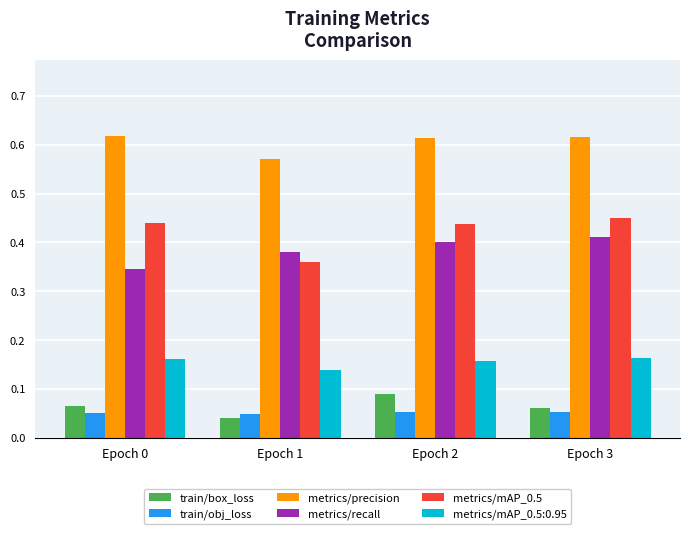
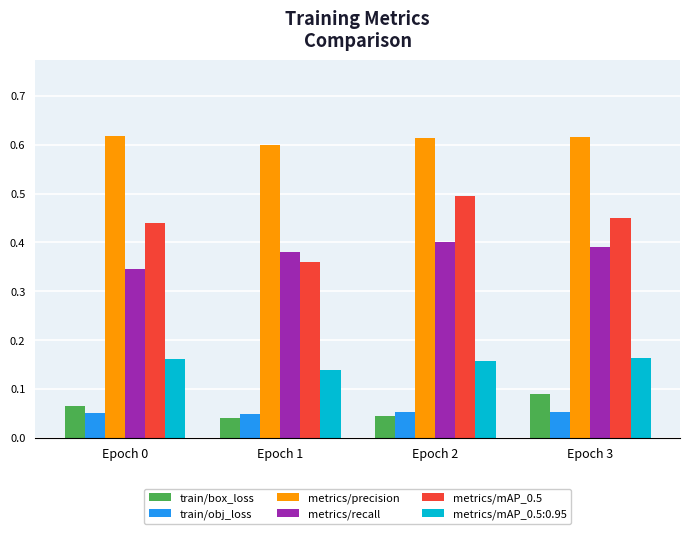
  {
    "train/box_loss": {
      "Epoch 0": 0.07,
      "Epoch 1": 0.04,
-     "Epoch 2": 0.09,
-     "Epoch 3": 0.06
+     "Epoch 2": 0.04,
+     "Epoch 3": 0.09
    },
    "metrics/precision": {
      "Epoch 0": 0.62,
-     "Epoch 1": 0.57,
+     "Epoch 1": 0.60,
      "Epoch 2": 0.61,
      "Epoch 3": 0.62
    },
    "metrics/recall": {
      "Epoch 0": 0.34,
      "Epoch 1": 0.38,
      "Epoch 2": 0.40,
-     "Epoch 3": 0.41
+     "Epoch 3": 0.39
    },
    "metrics/mAP_0.5": {
      "Epoch 0": 0.44,
      "Epoch 1": 0.36,
-     "Epoch 2": 0.44,
+     "Epoch 2": 0.50,
      "Epoch 3": 0.45
    }
  }
